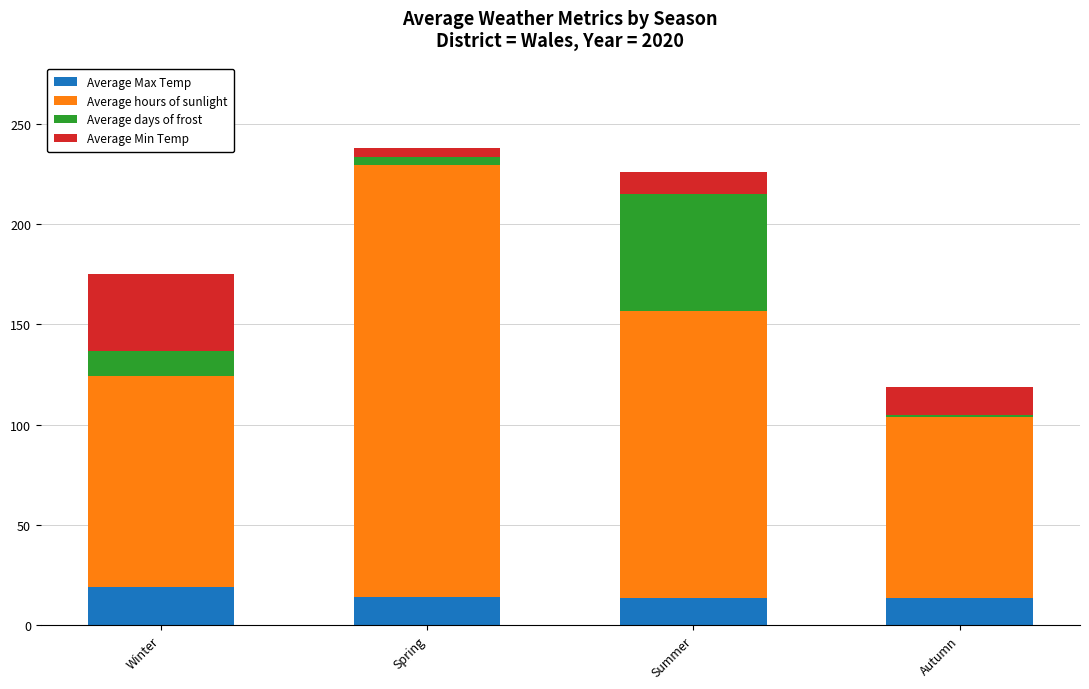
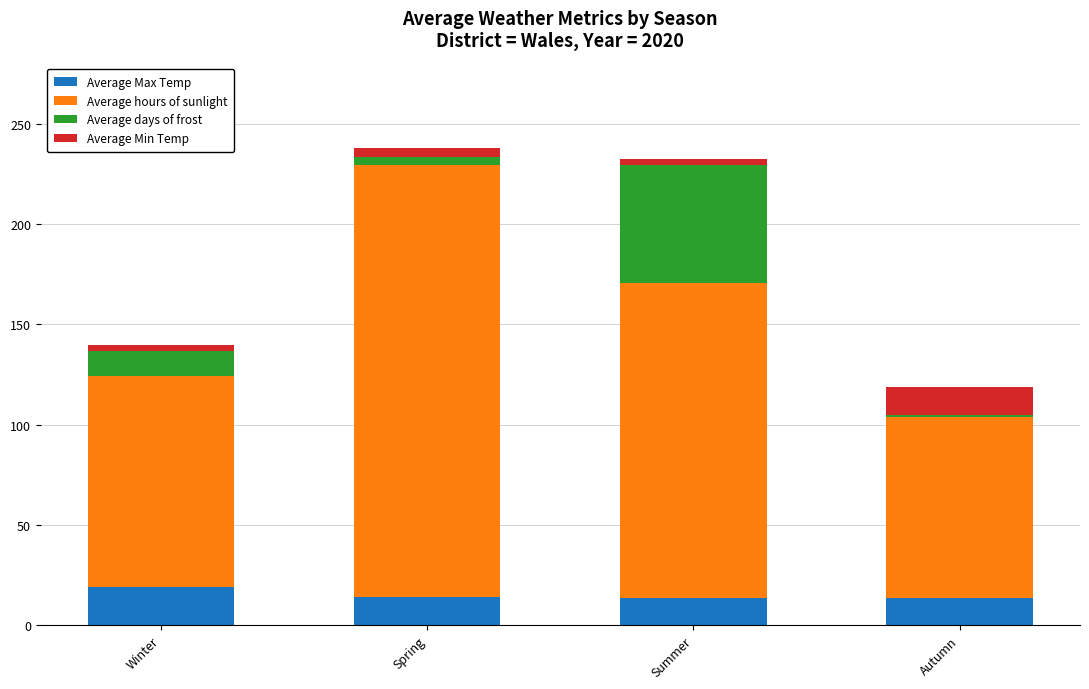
  {
    "Average Max Temp": {
      "Winter": 19,
      "Spring": 14,
      "Summer": 14,
      "Autumn": 14
    },
    "Average hours of sunlight": {
      "Winter": 105,
      "Spring": 216,
-     "Summer": 143,
+     "Summer": 157,
      "Autumn": 90
    },
    "Average days of frost": {
      "Winter": 12,
      "Spring": 4,
      "Summer": 58
    },
    "Average Min Temp": {
-     "Winter": 38,
+     "Winter": 3,
      "Spring": 4,
-     "Summer": 11,
+     "Summer": 3,
      "Autumn": 14
    }
  }
